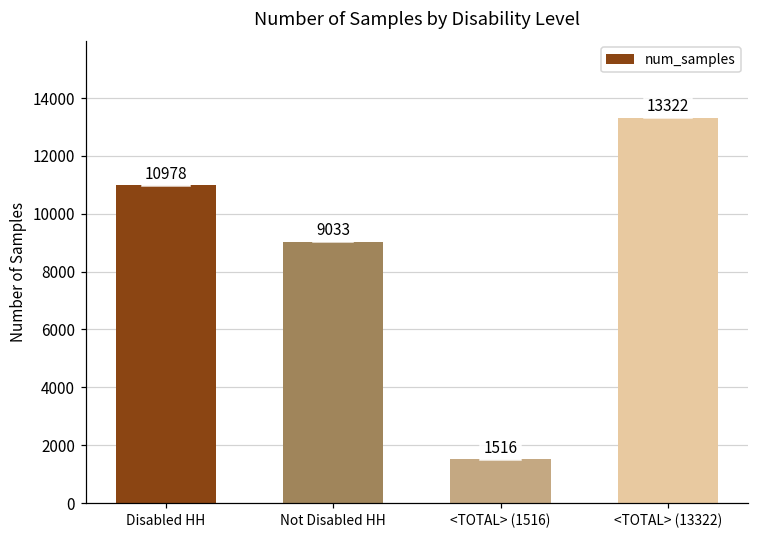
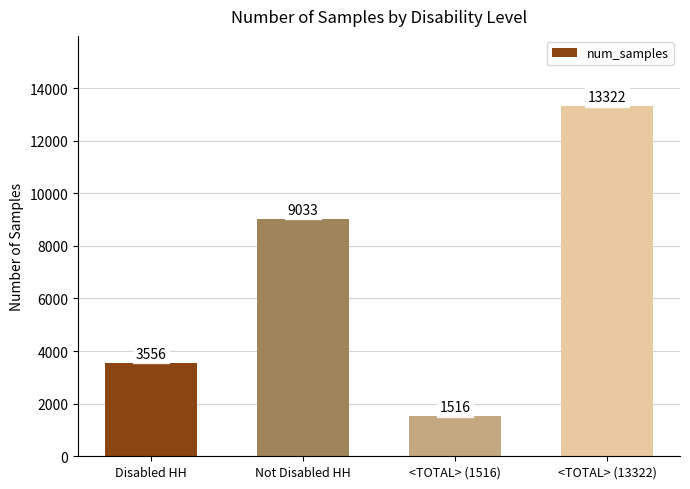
  {
-   "Disabled HH": 10978
+   "Disabled HH": 3556
  }
